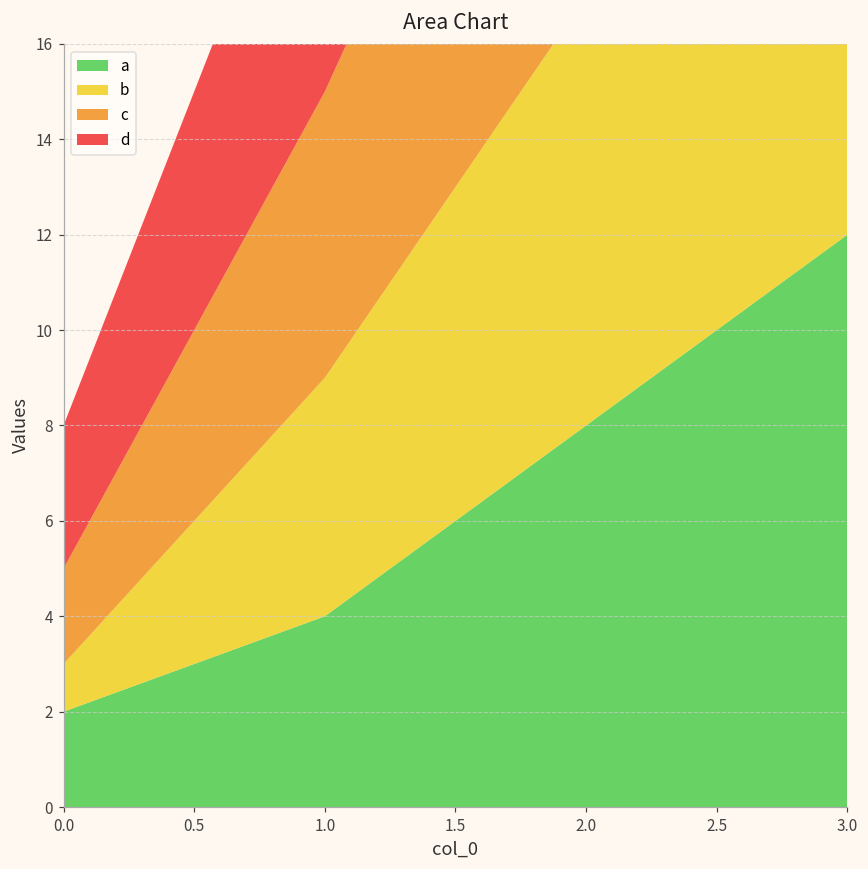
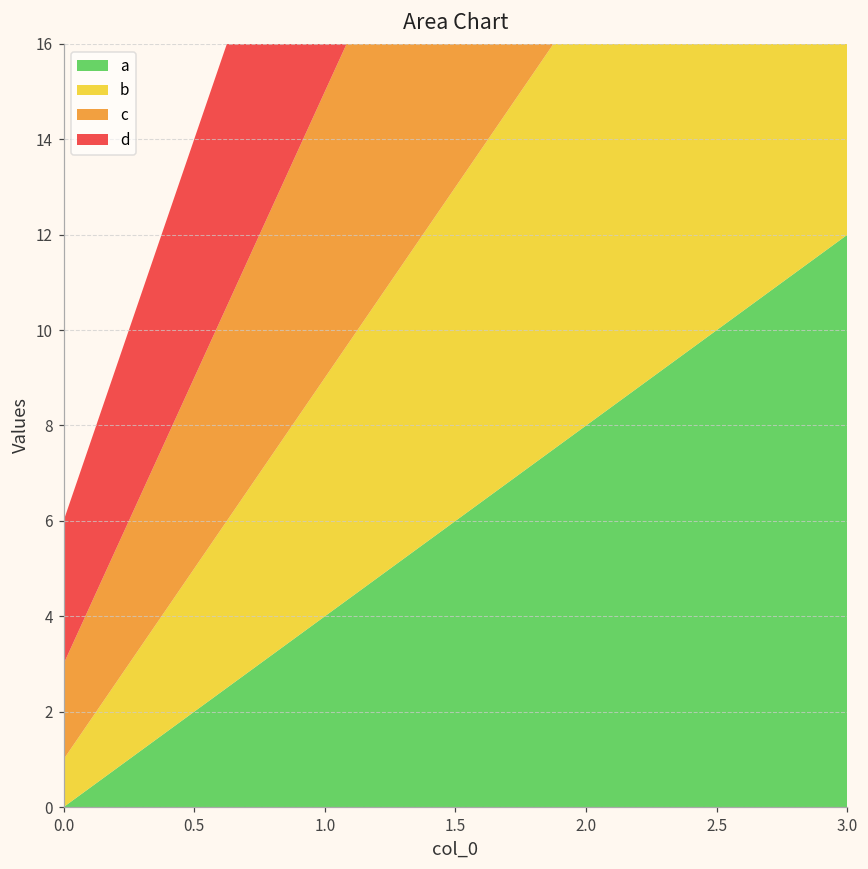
  {
    "a": {
-     "0.0": 2,
+     "0.0": 0,
      "1.0": 4,
      "2.0": 8,
      "3.0": 12
    },
    "b": {
      "0.0": 1,
      "1.0": 5
    },
    "c": {
      "0.0": 2,
      "1.0": 6
    },
    "d": {
      "0.0": 3
    }
  }
